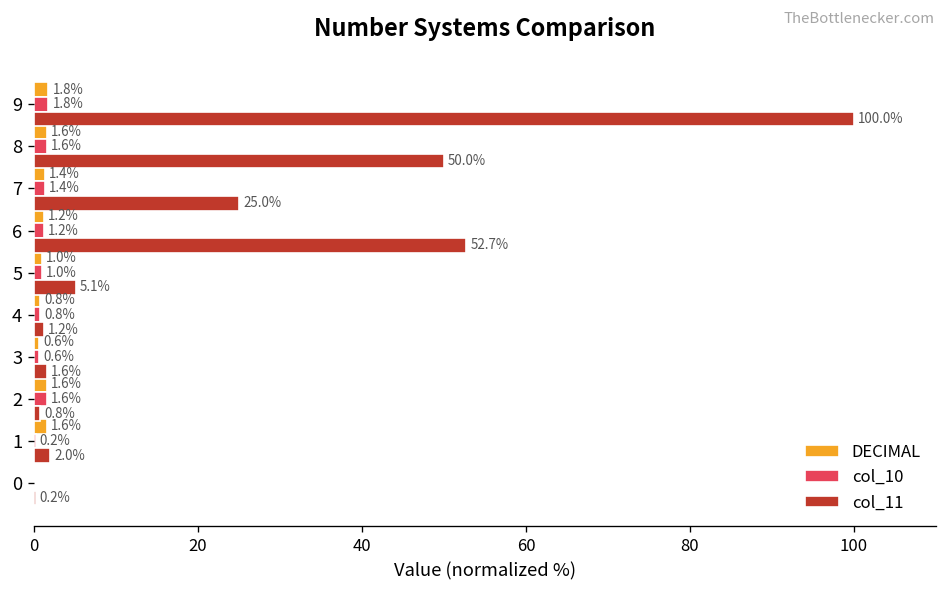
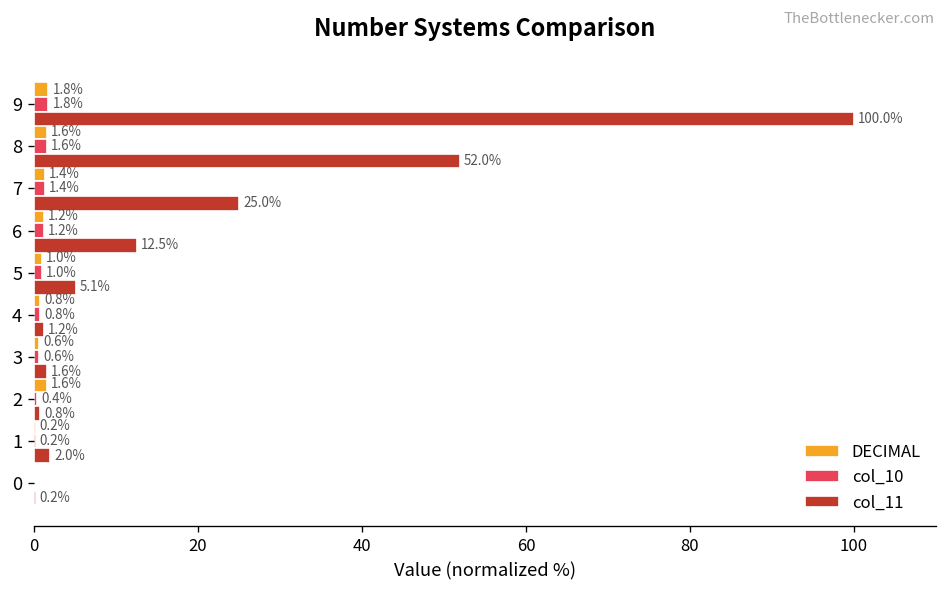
  {
    "DECIMAL": {
      "9": "1.8%",
      "8": "1.6%",
      "7": "1.4%",
      "6": "1.2%",
      "5": "1.0%",
      "4": "0.8%",
      "3": "0.6%",
      "2": "1.6%",
-     "1": "1.6%"
+     "1": "0.2%"
    },
    "col_10": {
      "9": "1.8%",
      "8": "1.6%",
      "7": "1.4%",
      "6": "1.2%",
      "5": "1.0%",
      "4": "0.8%",
      "3": "0.6%",
-     "2": "1.6%",
+     "2": "0.4%",
      "1": "0.2%"
    },
    "col_11": {
      "9": "100.0%",
-     "8": "50.0%",
+     "8": "52.0%",
      "7": "25.0%",
-     "6": "52.7%",
+     "6": "12.5%",
      "5": "5.1%",
      "4": "1.2%",
      "3": "1.6%",
      "2": "0.8%",
      "1": "2.0%",
      "0": "0.2%"
    }
  }
